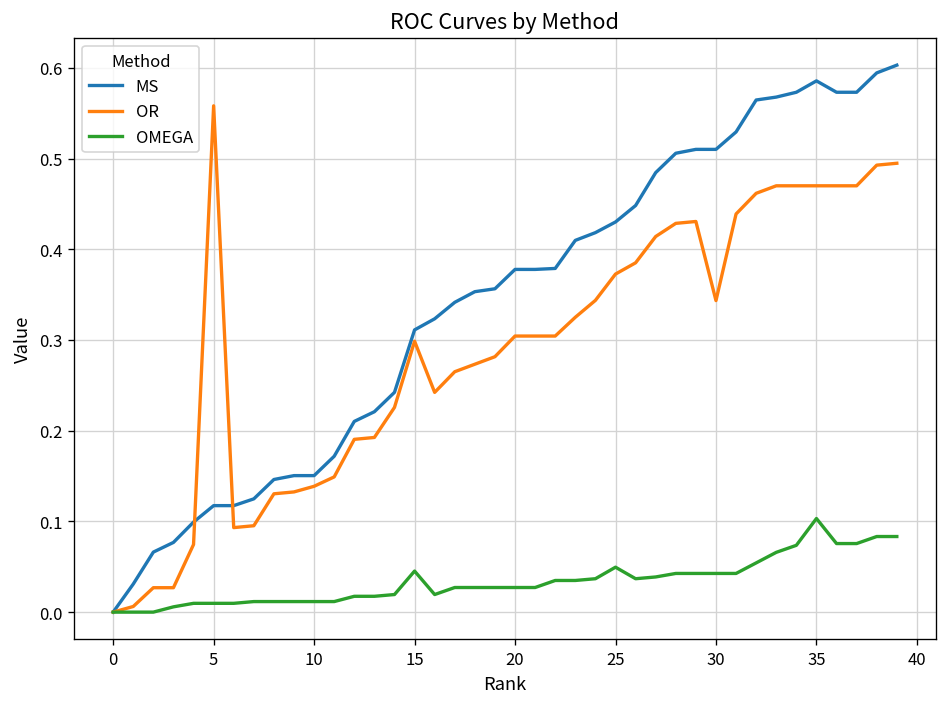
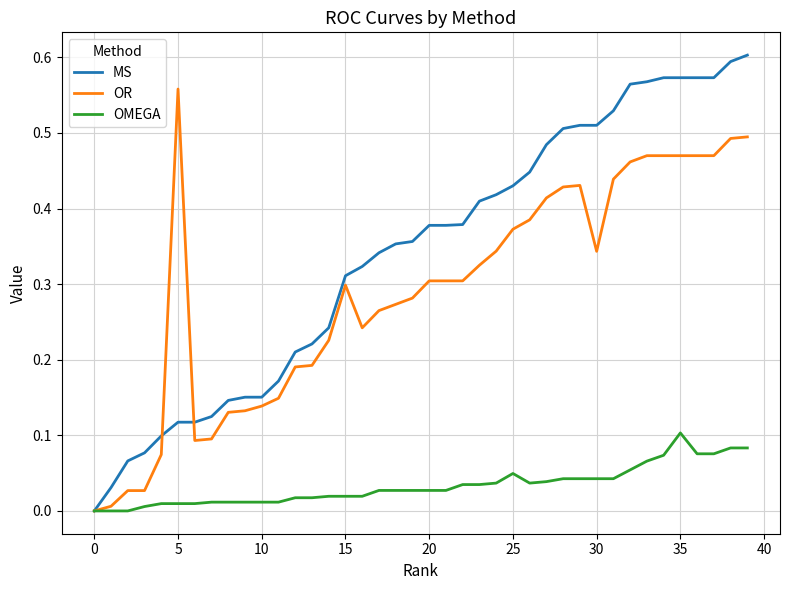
  {
    "MS": {
      "5": 0.12,
      "10": 0.15,
      "15": 0.31,
      "20": 0.38,
      "25": 0.43,
      "30": 0.51,
-     "35": 0.59
+     "35": 0.57
    },
    "OR": {
      "5": 0.56,
      "10": 0.14,
      "15": 0.30,
      "20": 0.30,
      "25": 0.37,
      "30": 0.34,
      "35": 0.47
    },
    "OMEGA": {
      "5": 0.01,
      "10": 0.01,
-     "15": 0.05,
+     "15": 0.02,
      "20": 0.03,
      "25": 0.05,
      "30": 0.04,
      "35": 0.10
    }
  }
